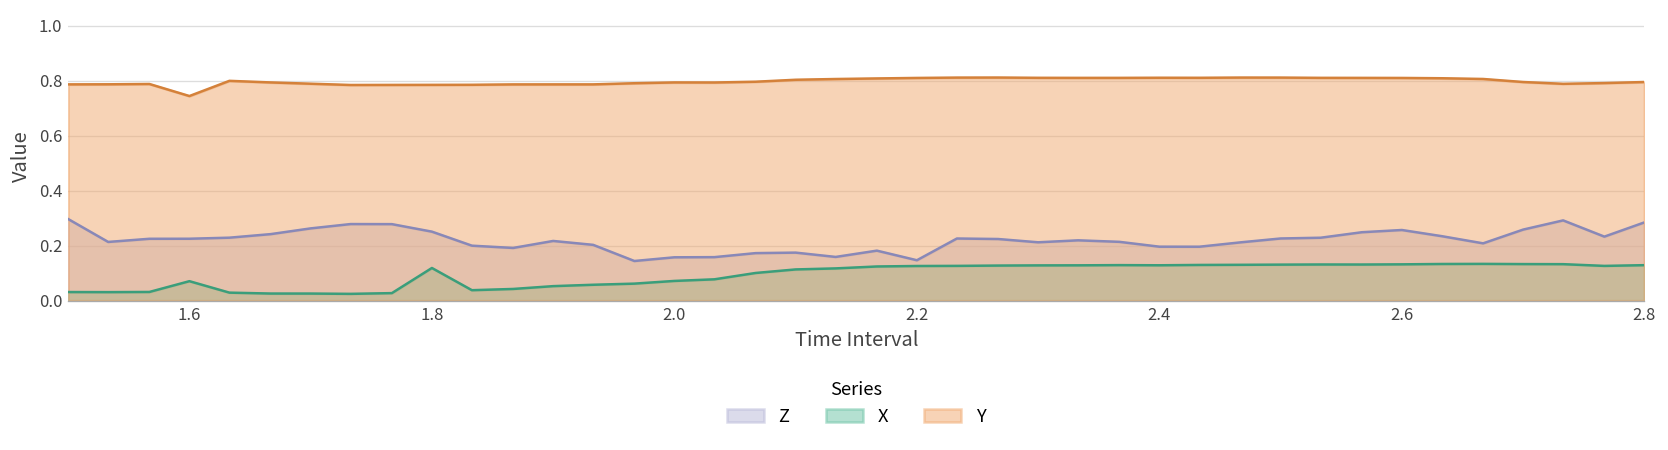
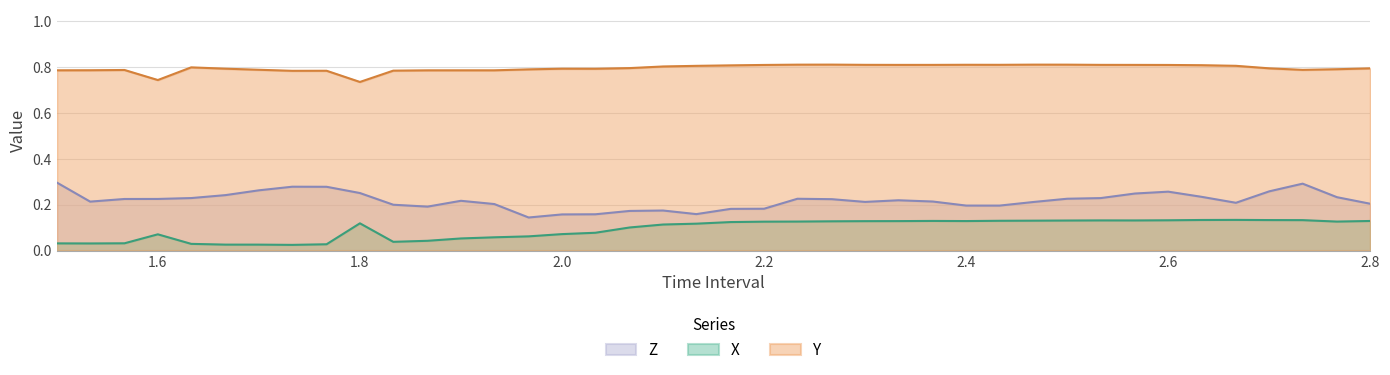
  {
    "Z": {
      "1.6": 0.23,
      "1.8": 0.25,
      "2.0": 0.16,
-     "2.2": 0.15,
+     "2.2": 0.18,
      "2.4": 0.20,
      "2.6": 0.26,
-     "2.8": 0.28
+     "2.8": 0.20
    },
    "X": {
      "1.6": 0.07,
      "1.8": 0.12,
      "2.0": 0.07,
      "2.2": 0.13,
      "2.4": 0.13,
      "2.6": 0.13,
      "2.8": 0.13
    },
    "Y": {
      "1.6": 0.74,
-     "1.8": 0.78,
+     "1.8": 0.74,
      "2.0": 0.79,
      "2.2": 0.81,
      "2.4": 0.81,
      "2.6": 0.81,
      "2.8": 0.79
    }
  }
